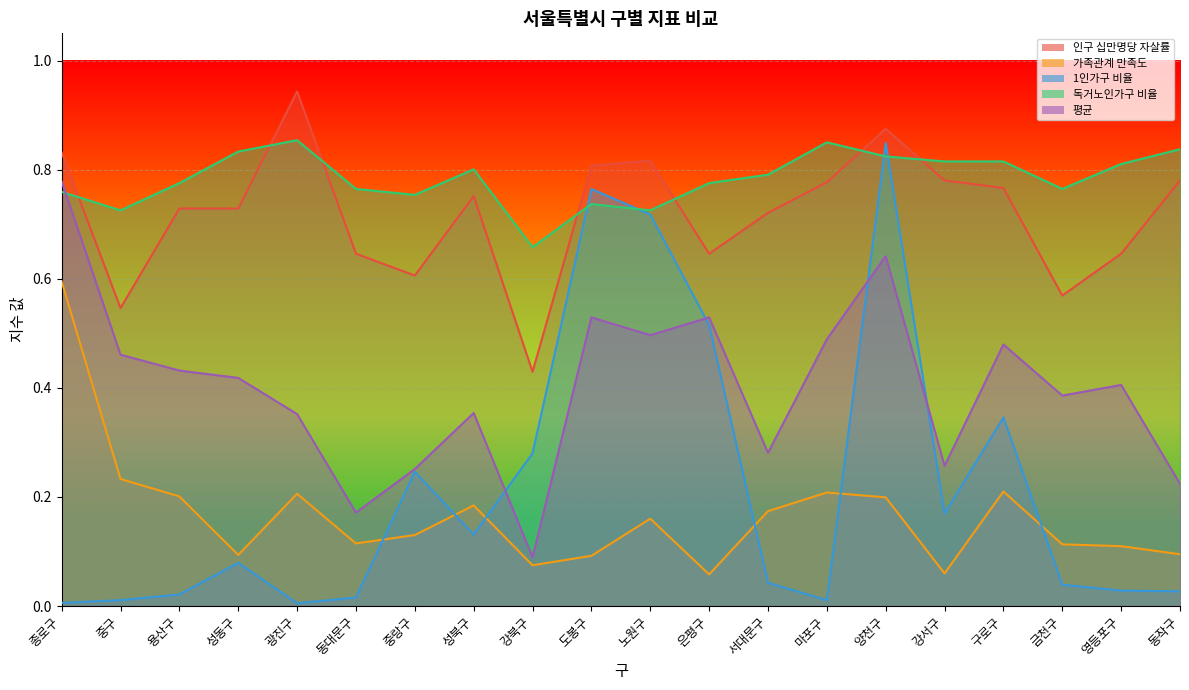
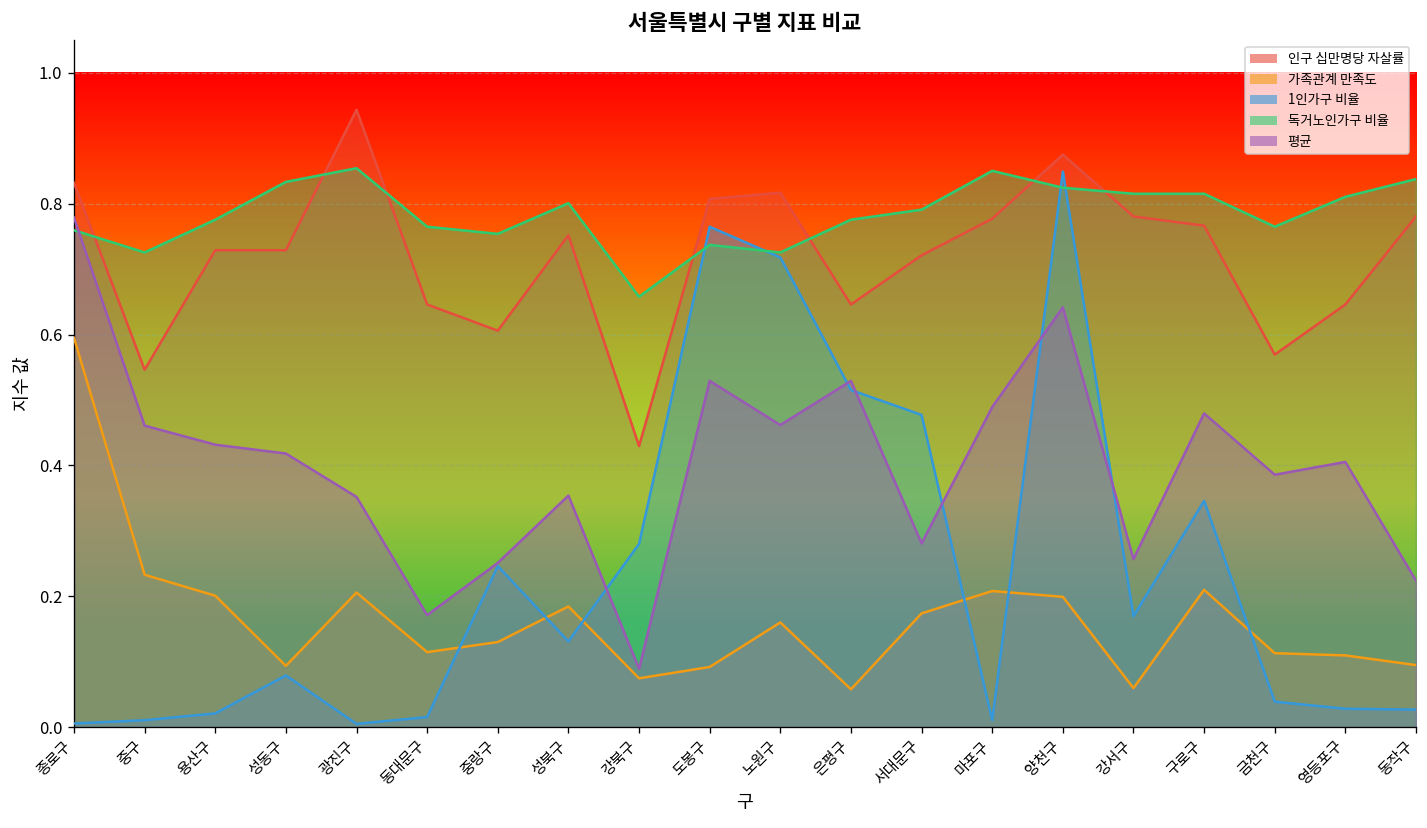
  {
    "1인가구 비율": {
      "종로구": 0.01,
      "중구": 0.01,
      "용산구": 0.02,
      "성동구": 0.08,
      "광진구": 0.01,
      "동대문구": 0.02,
      "중랑구": 0.25,
      "성북구": 0.13,
      "강북구": 0.28,
      "도봉구": 0.76,
      "노원구": 0.72,
      "은평구": 0.52,
-     "서대문구": 0.04,
+     "서대문구": 0.48,
      "마포구": 0.01,
      "양천구": 0.85,
      "강서구": 0.17,
      "구로구": 0.35,
      "금천구": 0.04,
      "영등포구": 0.03,
      "동작구": 0.03
    },
    "독거노인가구 비율": {
      "종로구": 0.76,
      "중구": 0.73,
      "용산구": 0.78,
      "성동구": 0.83,
      "광진구": 0.85,
      "동대문구": 0.76,
      "중랑구": 0.75,
      "성북구": 0.80,
      "강북구": 0.66,
      "도봉구": 0.74,
      "노원구": 0.73,
      "은평구": 0.78,
      "서대문구": 0.79,
      "마포구": 0.85,
      "양천구": 0.82,
      "강서구": 0.82,
      "구로구": 0.82,
      "금천구": 0.76,
      "영등포구": 0.81,
      "동작구": 0.84
    },
    "평균": {
      "종로구": 0.78,
      "중구": 0.46,
      "용산구": 0.43,
      "성동구": 0.42,
      "광진구": 0.35,
      "동대문구": 0.17,
      "중랑구": 0.25,
      "성북구": 0.35,
      "강북구": 0.09,
      "도봉구": 0.53,
-     "노원구": 0.50,
+     "노원구": 0.46,
      "은평구": 0.53,
      "서대문구": 0.28,
      "마포구": 0.49,
      "양천구": 0.64,
      "강서구": 0.26,
      "구로구": 0.48,
      "금천구": 0.39,
      "영등포구": 0.41,
      "동작구": 0.22
    }
  }
